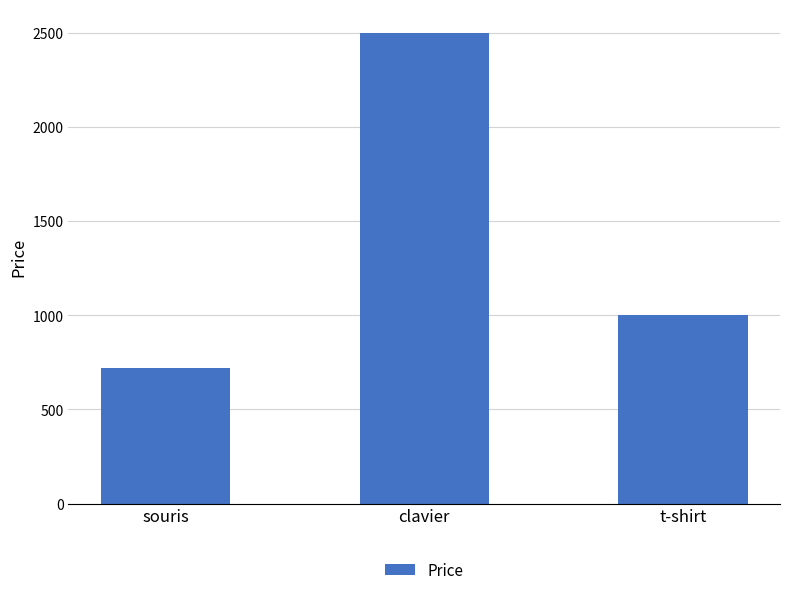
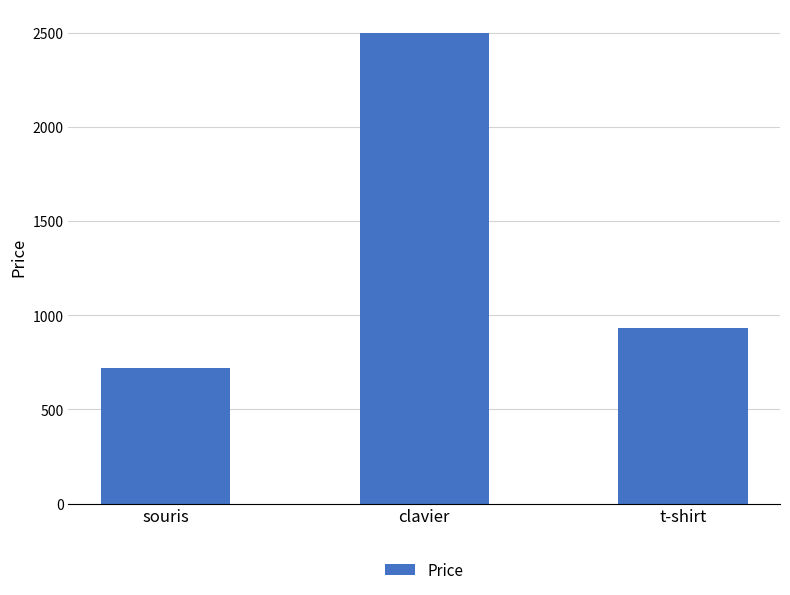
  {
    "souris": 720,
    "clavier": 2500,
-   "t-shirt": 1000
+   "t-shirt": 930
  }
